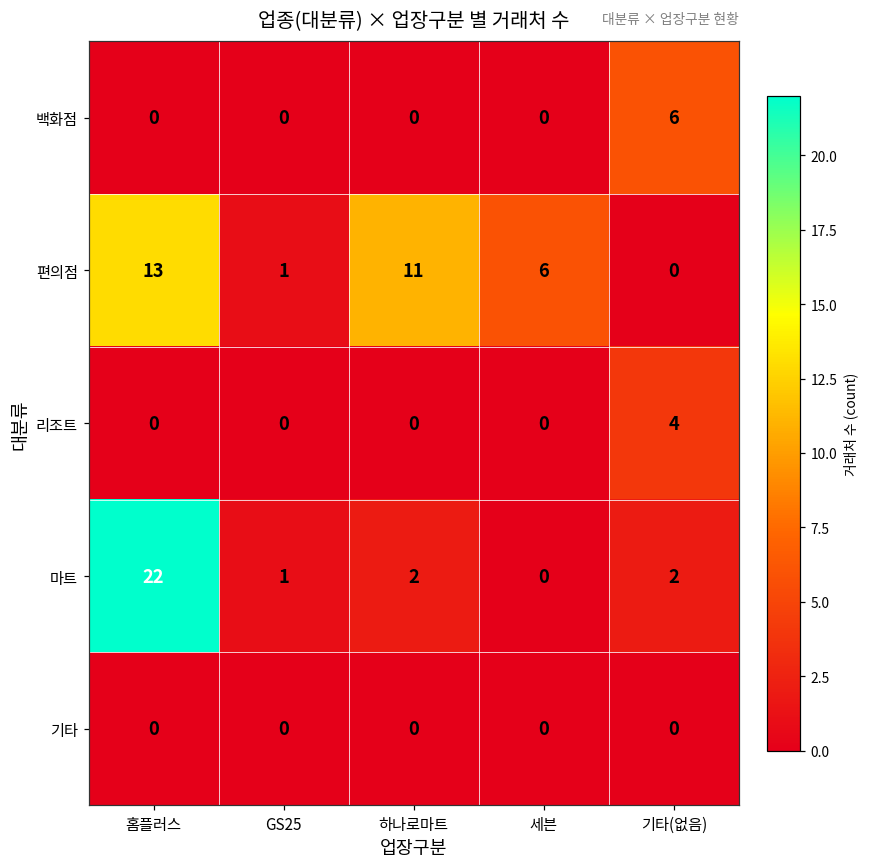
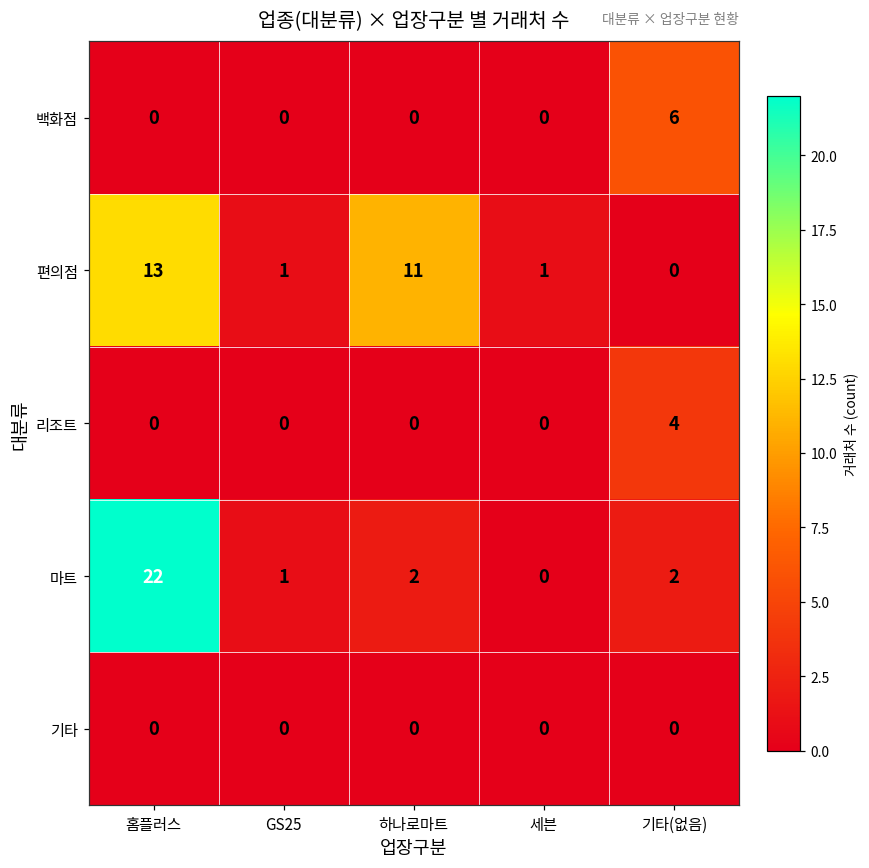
  {
    "백화점": {
      "홈플러스": 0,
      "GS25": 0,
      "하나로마트": 0,
      "세븐": 0,
      "기타(없음)": 6
    },
    "편의점": {
      "홈플러스": 13,
      "GS25": 1,
      "하나로마트": 11,
-     "세븐": 6,
+     "세븐": 1,
      "기타(없음)": 0
    },
    "리조트": {
      "홈플러스": 0,
      "GS25": 0,
      "하나로마트": 0,
      "세븐": 0,
      "기타(없음)": 4
    },
    "마트": {
      "홈플러스": 22,
      "GS25": 1,
      "하나로마트": 2,
      "세븐": 0,
      "기타(없음)": 2
    },
    "기타": {
      "홈플러스": 0,
      "GS25": 0,
      "하나로마트": 0,
      "세븐": 0,
      "기타(없음)": 0
    }
  }
